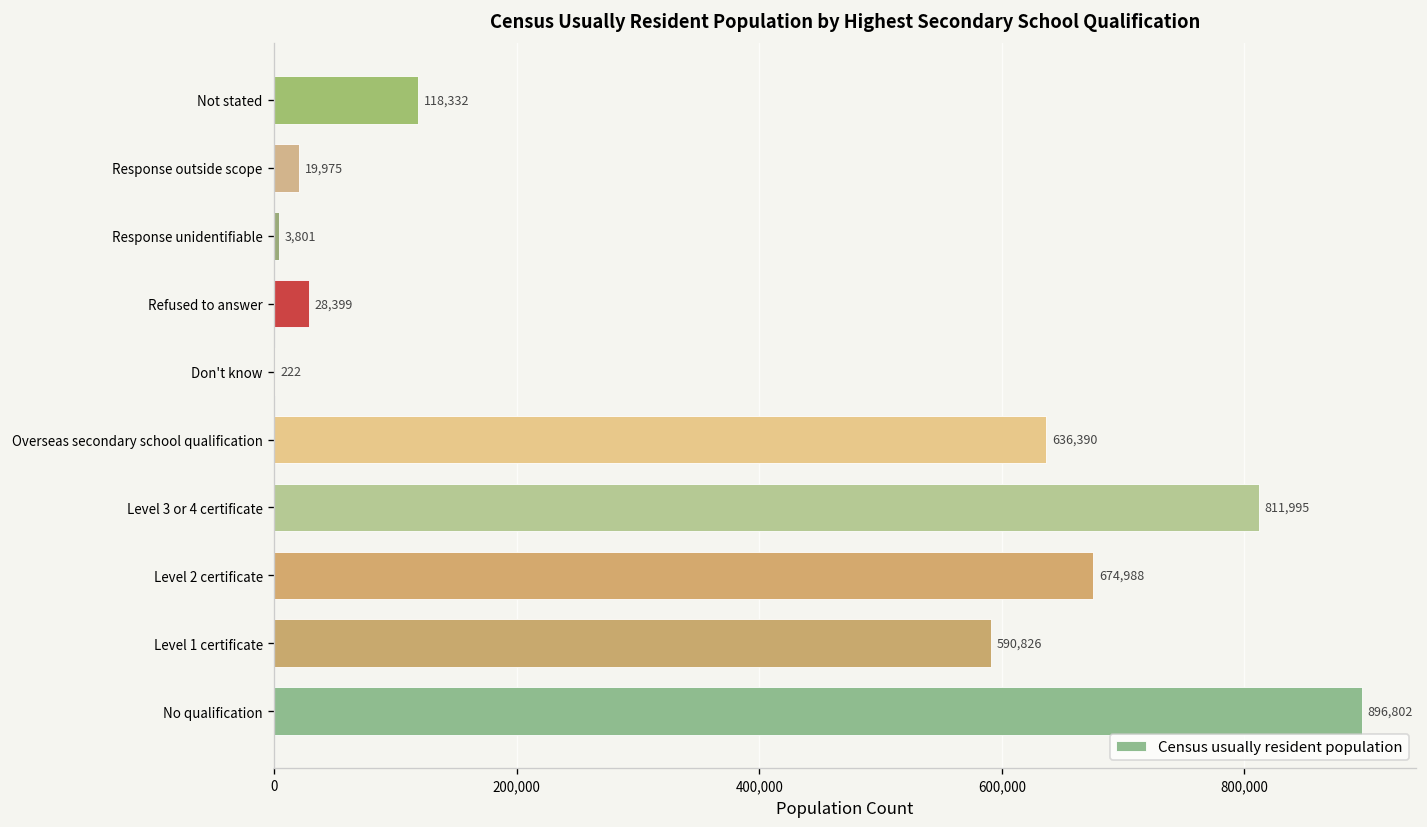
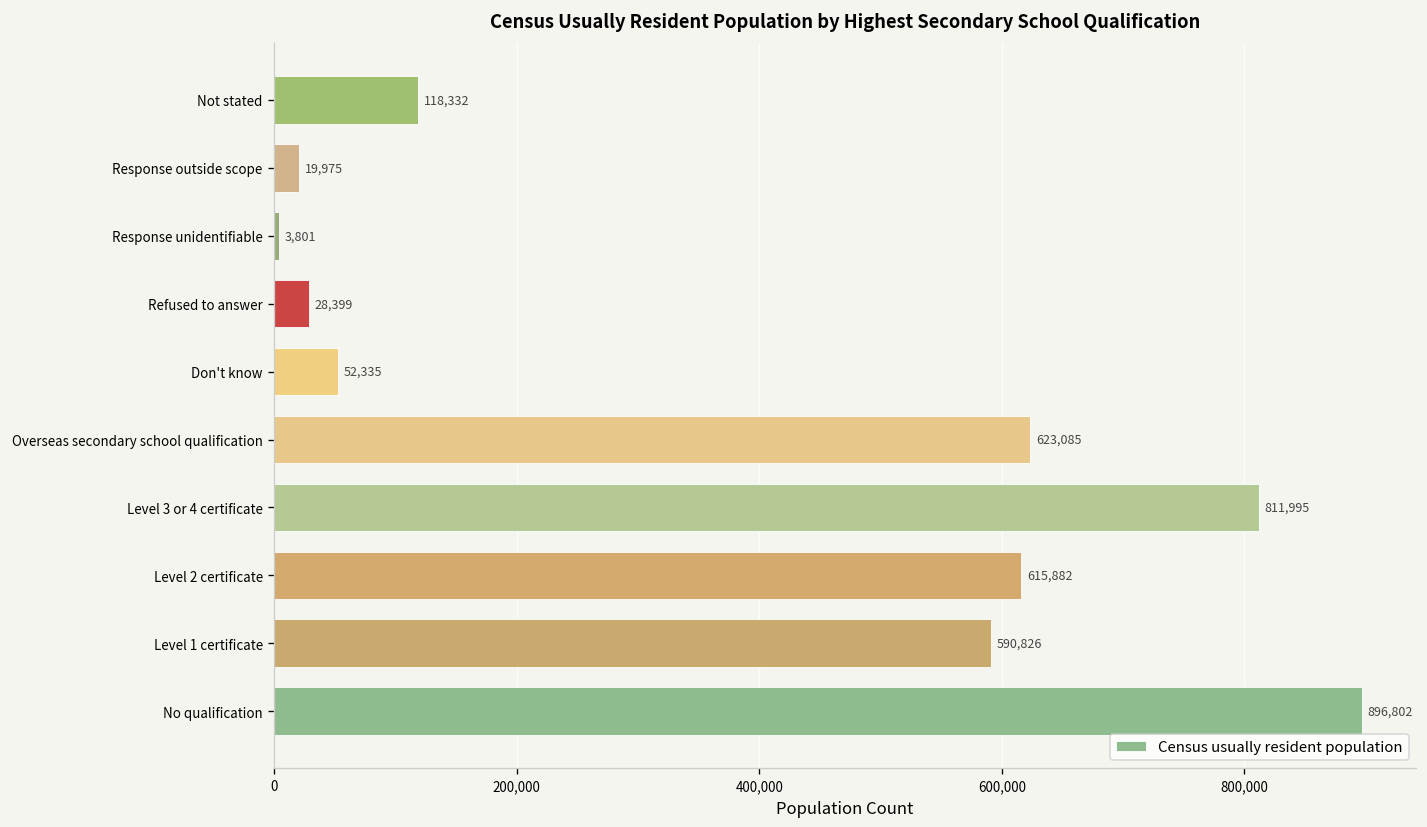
  {
    "Not stated": "118,332",
    "Response outside scope": "19,975",
    "Response unidentifiable": "3,801",
    "Refused to answer": "28,399",
-   "Don't know": "222",
-   "Overseas secondary school qualification": "636,390",
+   "Don't know": "52,335",
+   "Overseas secondary school qualification": "623,085",
    "Level 3 or 4 certificate": "811,995",
-   "Level 2 certificate": "674,988",
+   "Level 2 certificate": "615,882",
    "Level 1 certificate": "590,826",
    "No qualification": "896,802"
  }
